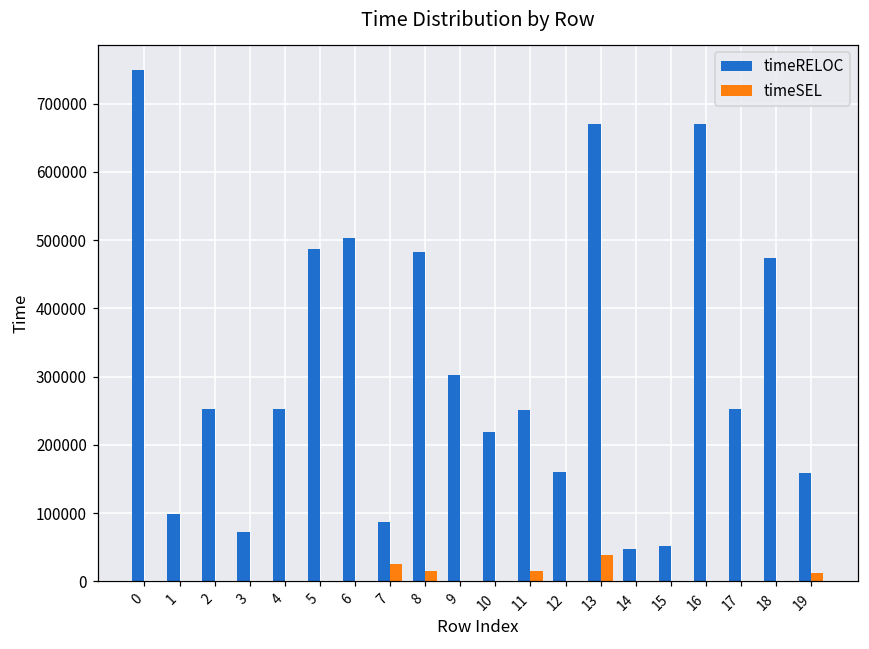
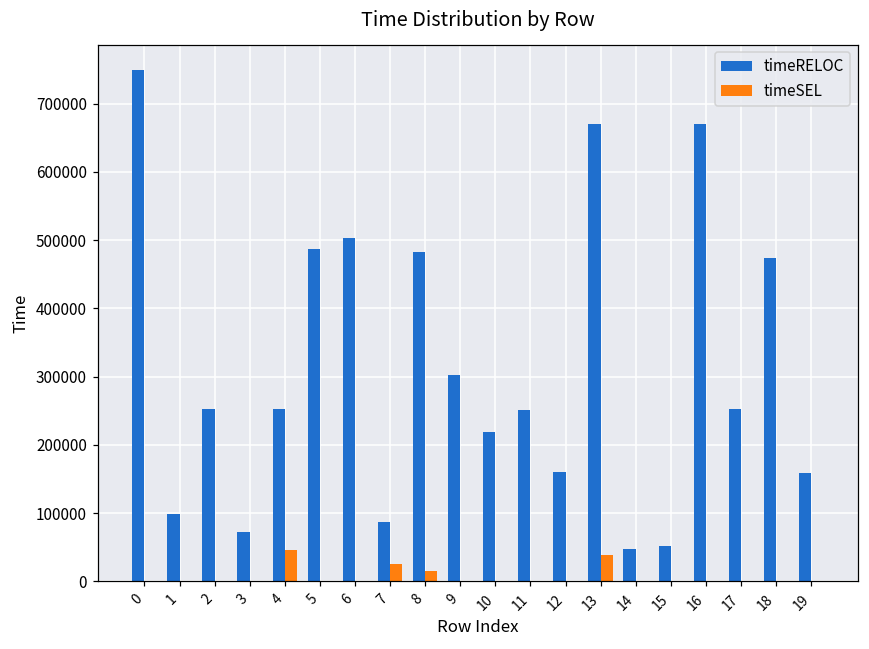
  {
    "timeRELOC": {
      "0": 750000,
      "1": 100000,
      "2": 250000,
      "3": 70000,
      "4": 250000,
      "5": 490000,
      "6": 500000,
      "7": 90000,
      "8": 480000,
      "9": 300000,
      "10": 220000,
      "11": 250000,
      "12": 160000,
      "13": 670000,
      "14": 50000,
      "15": 50000,
      "16": 670000,
      "17": 250000,
      "18": 470000,
      "19": 160000
    },
    "timeSEL": {
      "0": 0,
      "1": 0,
      "2": 0,
      "3": 0,
-     "4": 0,
+     "4": 50000,
      "5": 0,
      "6": 0,
      "7": 30000,
      "8": 20000,
      "9": 0,
      "10": 0,
-     "11": 20000,
+     "11": 0,
      "12": 0,
      "13": 40000,
      "14": 0,
      "16": 0,
      "17": 0,
      "18": 0,
-     "19": 10000
+     "19": 0
    }
  }
